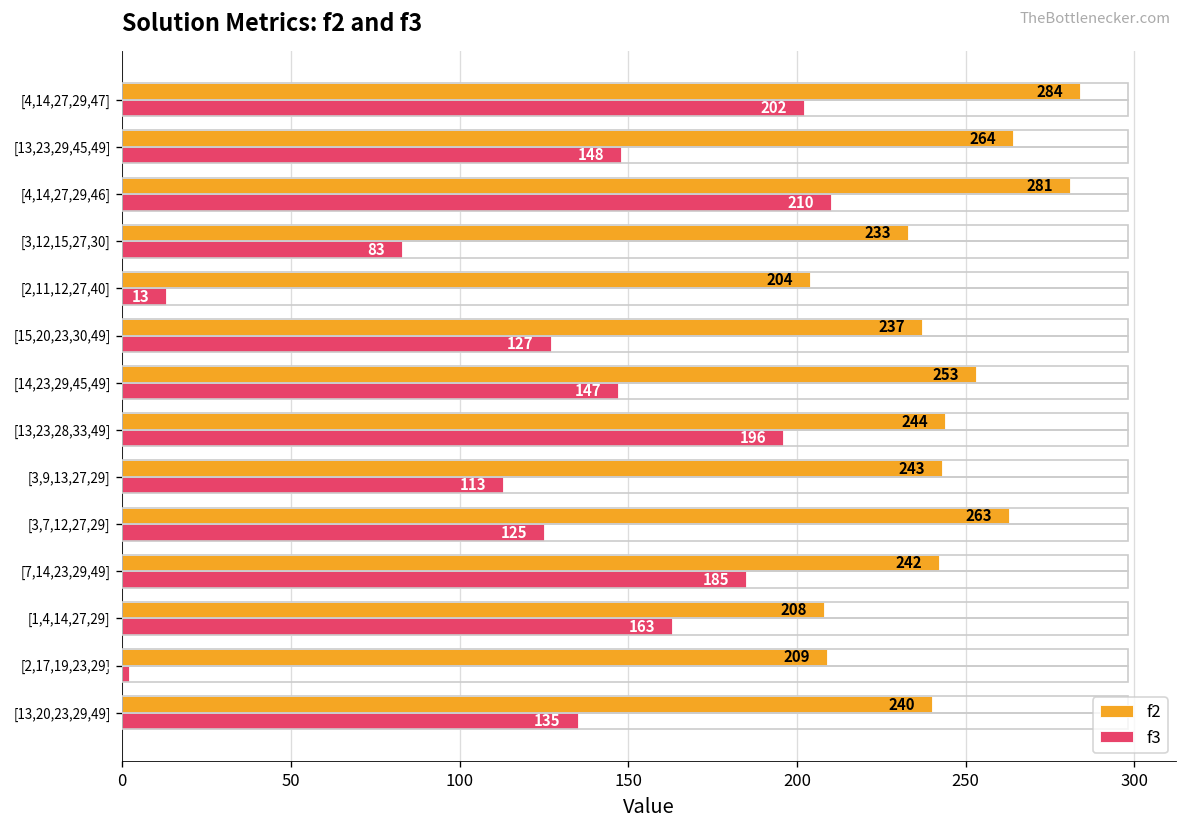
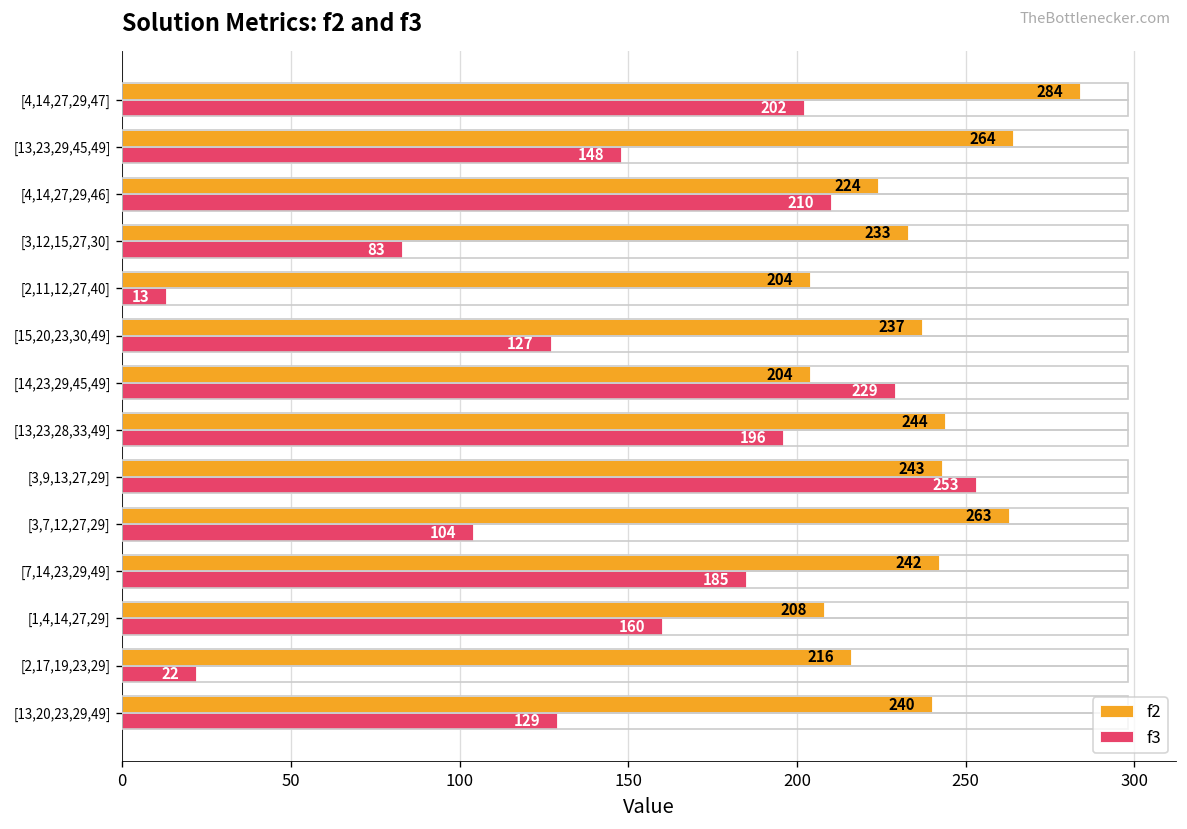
  {
    "f2": {
      "[4,14,27,29,47]": 284,
      "[13,23,29,45,49]": 264,
-     "[4,14,27,29,46]": 281,
+     "[4,14,27,29,46]": 224,
      "[3,12,15,27,30]": 233,
      "[2,11,12,27,40]": 204,
      "[15,20,23,30,49]": 237,
-     "[14,23,29,45,49]": 253,
+     "[14,23,29,45,49]": 204,
      "[13,23,28,33,49]": 244,
      "[3,9,13,27,29]": 243,
      "[3,7,12,27,29]": 263,
      "[7,14,23,29,49]": 242,
      "[1,4,14,27,29]": 208,
-     "[2,17,19,23,29]": 209,
+     "[2,17,19,23,29]": 216,
      "[13,20,23,29,49]": 240
    },
    "f3": {
      "[4,14,27,29,47]": 202,
      "[13,23,29,45,49]": 148,
      "[4,14,27,29,46]": 210,
      "[3,12,15,27,30]": 83,
      "[2,11,12,27,40]": 13,
      "[15,20,23,30,49]": 127,
-     "[14,23,29,45,49]": 147,
+     "[14,23,29,45,49]": 229,
      "[13,23,28,33,49]": 196,
-     "[3,9,13,27,29]": 113,
-     "[3,7,12,27,29]": 125,
+     "[3,9,13,27,29]": 253,
+     "[3,7,12,27,29]": 104,
      "[7,14,23,29,49]": 185,
-     "[1,4,14,27,29]": 163,
-     "[2,17,19,23,29]": 2,
-     "[13,20,23,29,49]": 135
+     "[1,4,14,27,29]": 160,
+     "[2,17,19,23,29]": 22,
+     "[13,20,23,29,49]": 129
    }
  }
